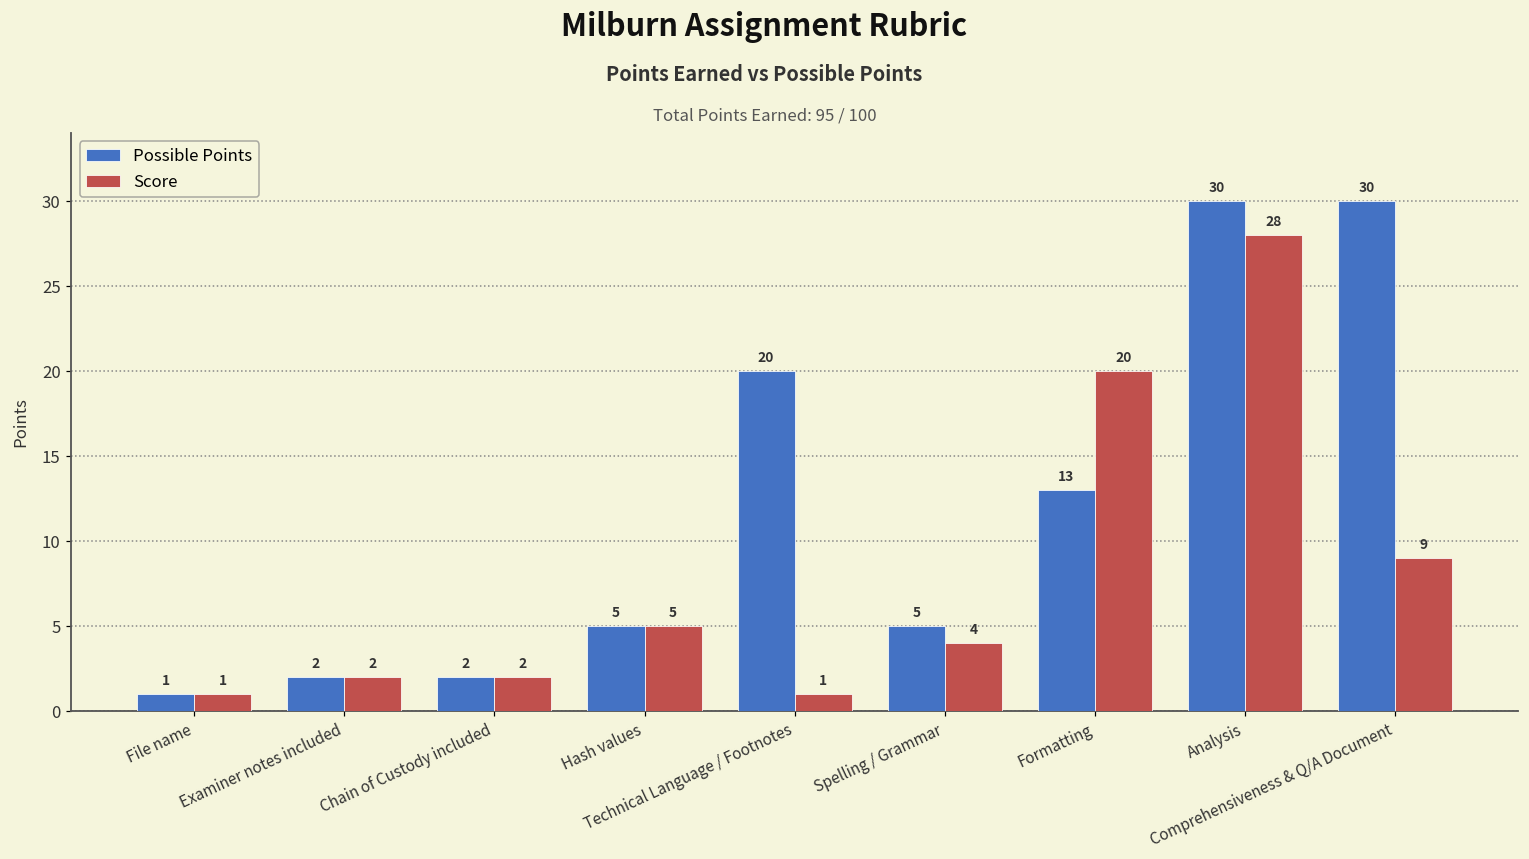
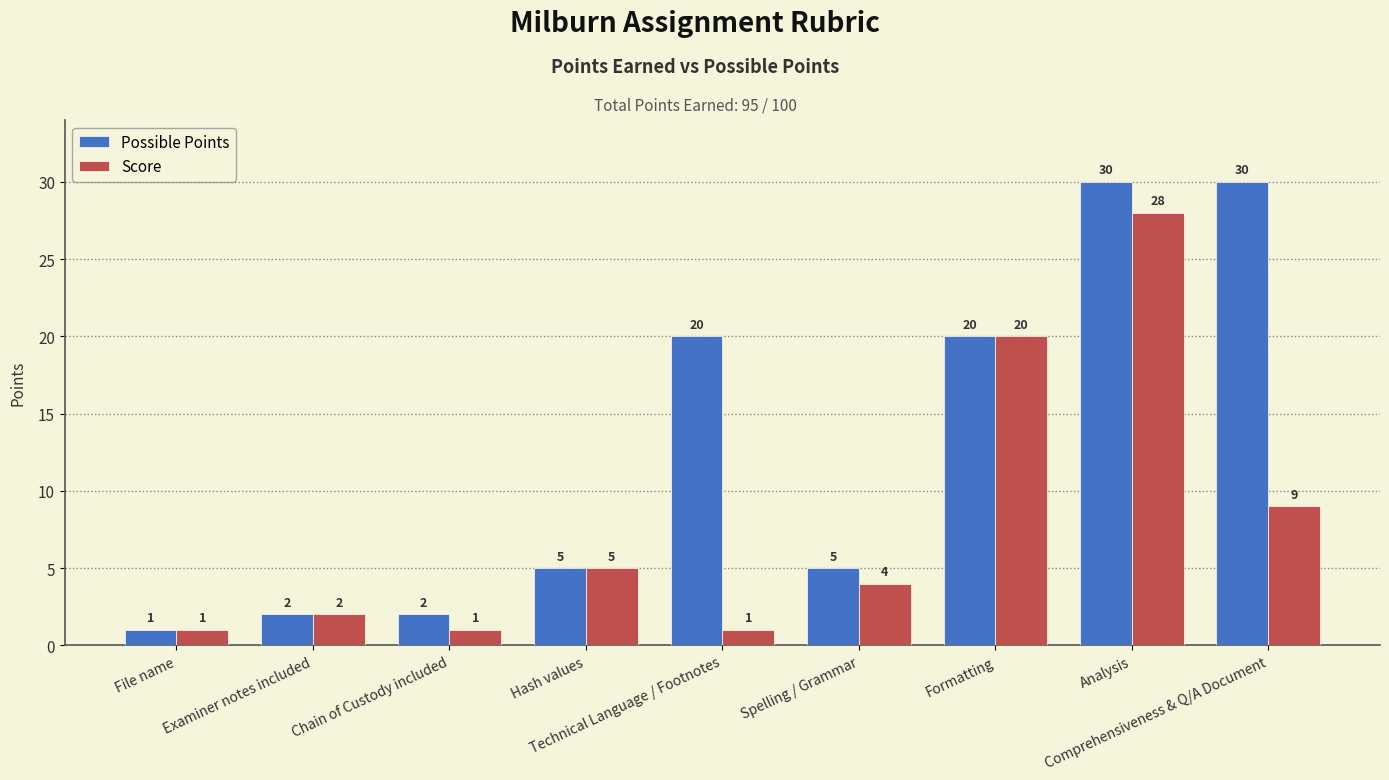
  {
    "Possible Points": {
      "File name": 1,
      "Examiner notes included": 2,
      "Chain of Custody included": 2,
      "Hash values": 5,
      "Technical Language / Footnotes": 20,
      "Spelling / Grammar": 5,
-     "Formatting": 13,
+     "Formatting": 20,
      "Analysis": 30,
      "Comprehensiveness & Q/A Document": 30
    },
    "Score": {
      "File name": 1,
      "Examiner notes included": 2,
-     "Chain of Custody included": 2,
+     "Chain of Custody included": 1,
      "Hash values": 5,
      "Technical Language / Footnotes": 1,
      "Spelling / Grammar": 4,
      "Formatting": 20,
      "Analysis": 28,
      "Comprehensiveness & Q/A Document": 9
    }
  }
